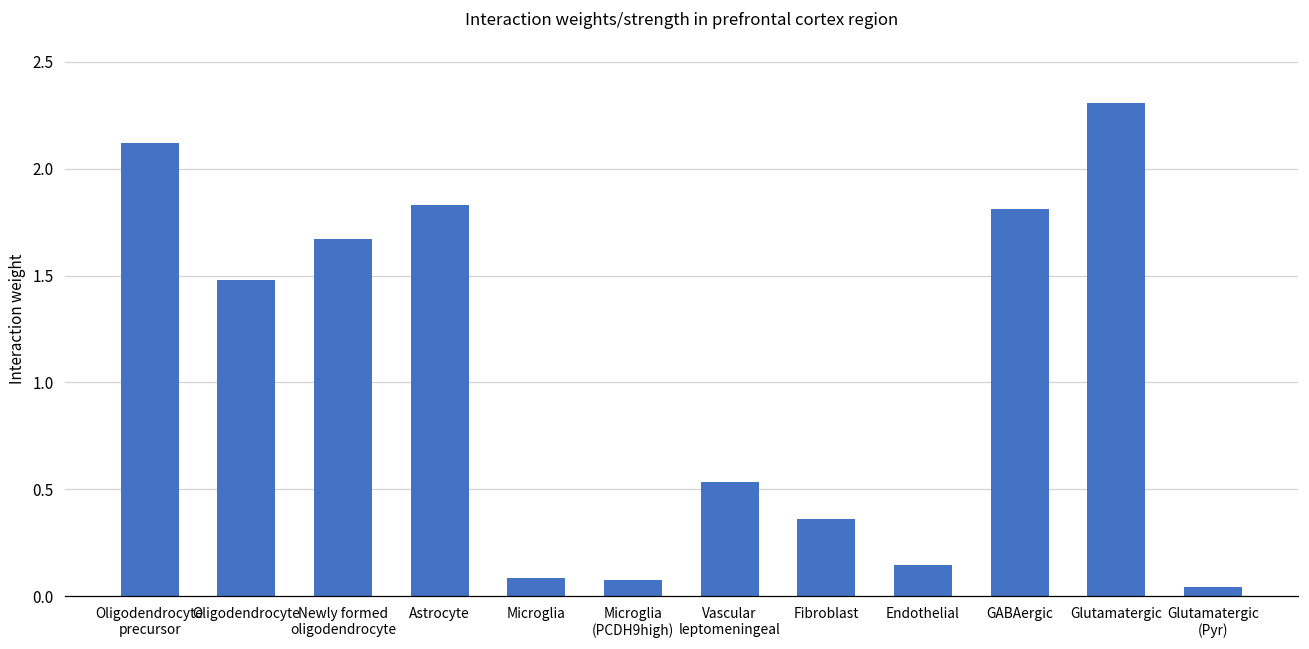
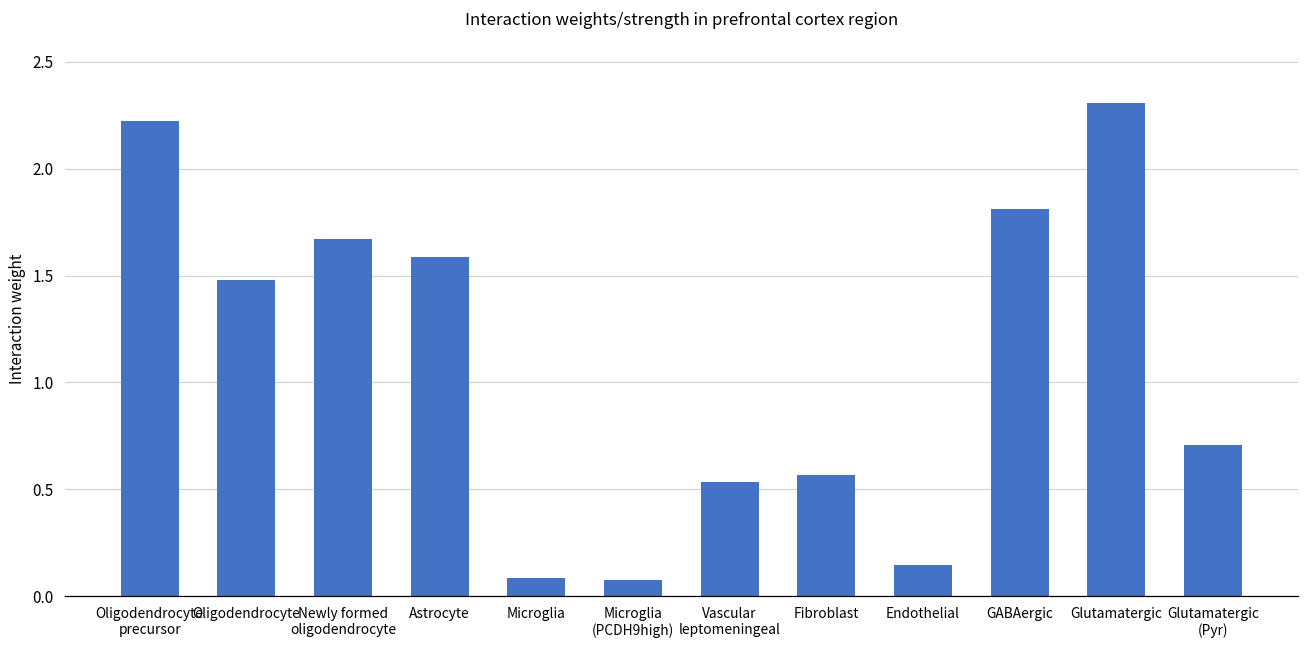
  {
-   "Oligodendrocyte precursor": 2.12,
+   "Oligodendrocyte precursor": 2.22,
    "Oligodendrocyte": 1.48,
    "Newly formed oligodendrocyte": 1.67,
-   "Astrocyte": 1.83,
+   "Astrocyte": 1.59,
    "Microglia": 0.08,
    "Microglia (PCDH9high)": 0.08,
    "Vascular leptomeningeal": 0.53,
-   "Fibroblast": 0.36,
+   "Fibroblast": 0.57,
    "Endothelial": 0.15,
    "GABAergic": 1.81,
    "Glutamatergic": 2.31,
-   "Glutamatergic (Pyr)": 0.04
+   "Glutamatergic (Pyr)": 0.71
  }
